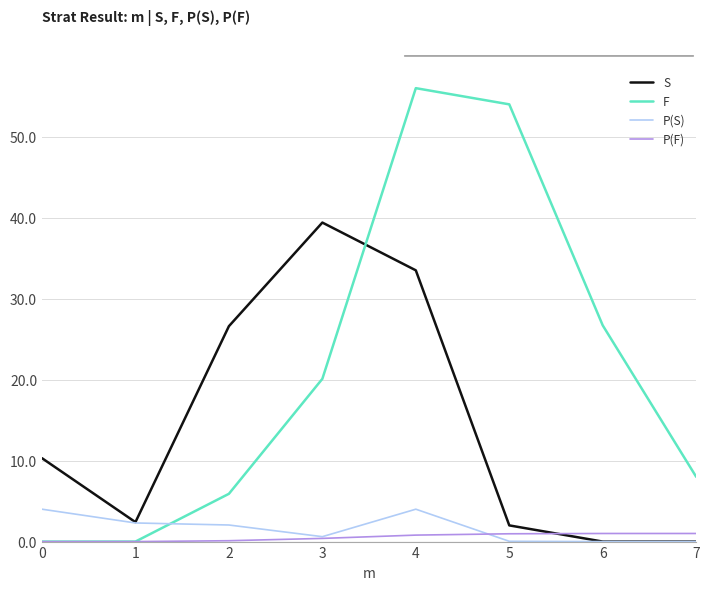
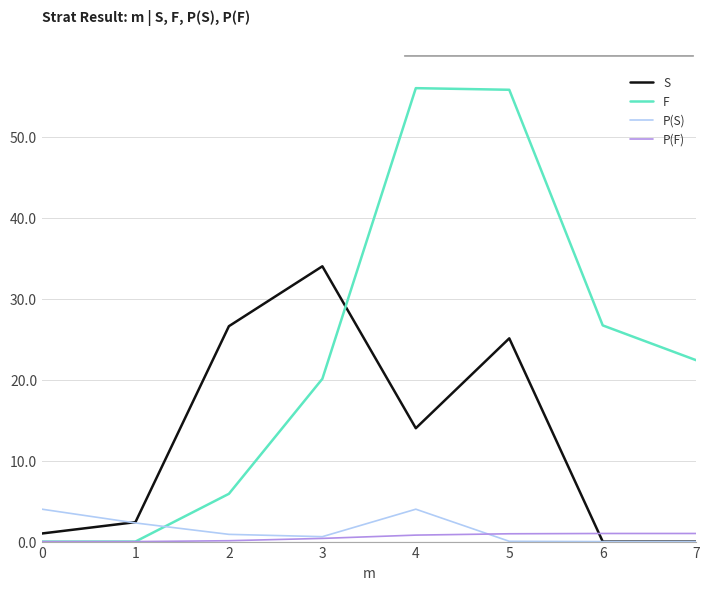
  {
    "S": {
-     "0": 10,
+     "0": 1,
      "2": 27,
-     "3": 39,
-     "4": 34,
-     "5": 2
+     "3": 34,
+     "4": 14,
+     "5": 25
    },
    "F": {
      "2": 6,
      "3": 20,
      "4": 56,
-     "5": 54,
+     "5": 56,
      "6": 27,
-     "7": 8
+     "7": 22
    },
    "P(S)": {
      "0": 4,
-     "2": 2,
+     "2": 1,
      "4": 4,
      "5": 0
    },
    "P(F)": {
      "2": 0,
      "4": 1,
      "5": 1,
      "6": 1,
      "7": 1
    }
  }
